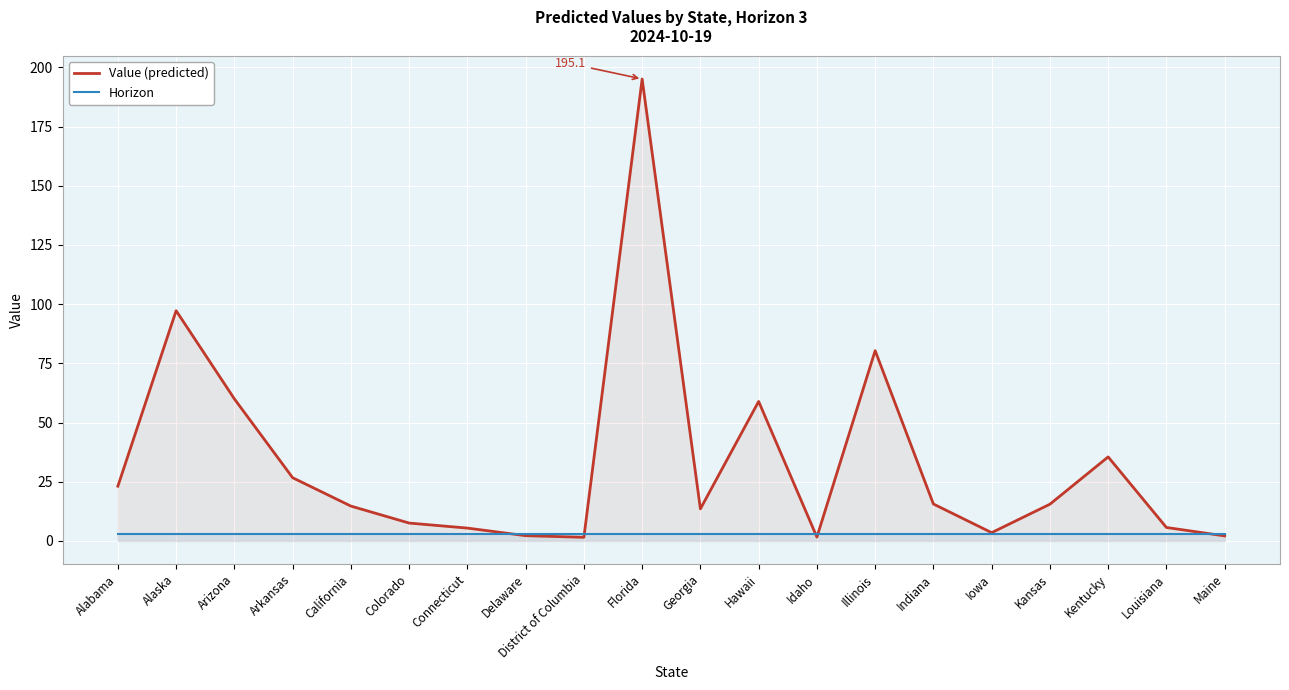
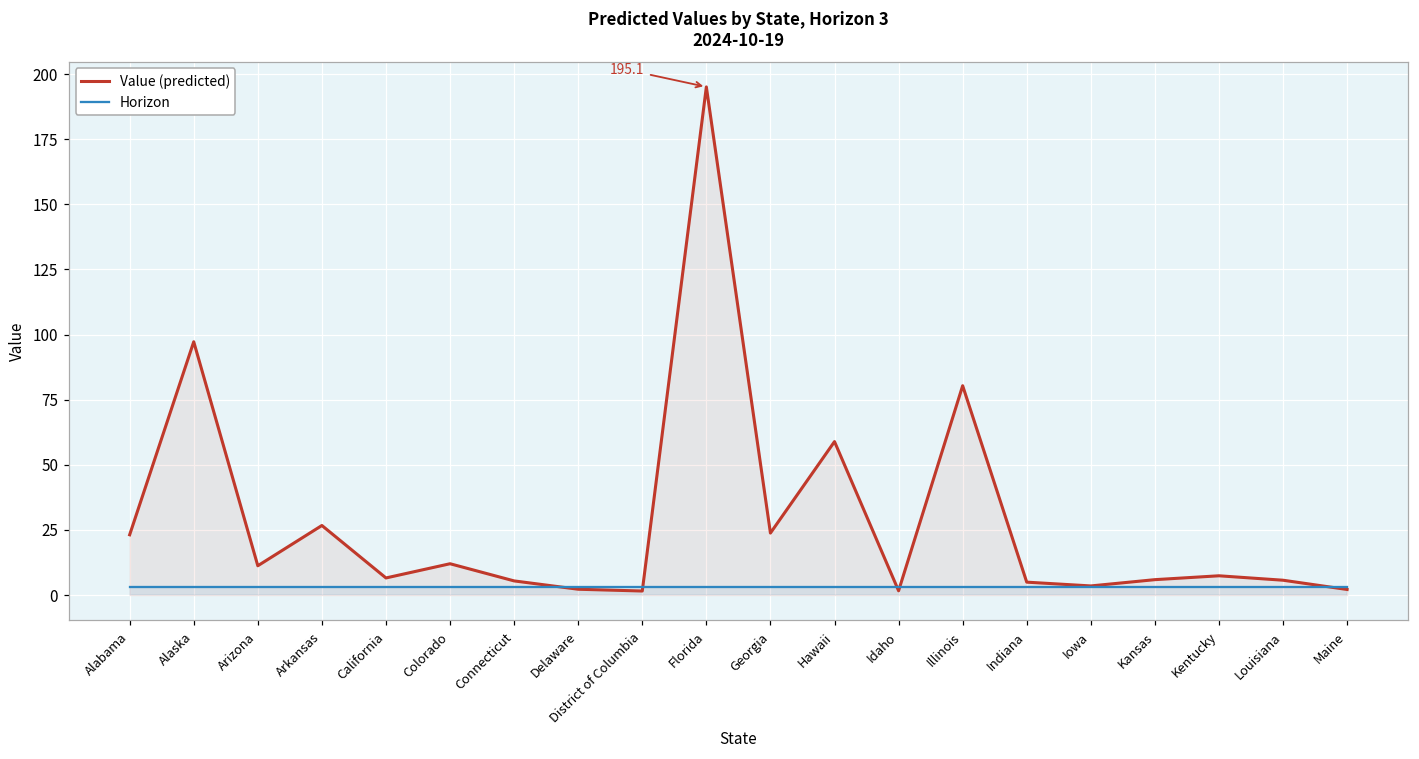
  {
    "Value (predicted)": {
      "Alabama": 23,
      "Alaska": 97,
-     "Arizona": 60,
+     "Arizona": 11,
      "Arkansas": 27,
-     "California": 15,
-     "Colorado": 8,
+     "California": 7,
+     "Colorado": 12,
      "Connecticut": 5,
      "District of Columbia": 2,
-     "Georgia": 14,
+     "Georgia": 24,
      "Hawaii": 59,
      "Idaho": 2,
      "Illinois": 80,
-     "Indiana": 16,
-     "Kansas": 16,
-     "Kentucky": 35,
+     "Indiana": 5,
+     "Kansas": 6,
+     "Kentucky": 7,
      "Louisiana": 6
    },
    "Horizon": {
      "Alabama": 3,
      "Alaska": 3,
      "Arizona": 3,
      "Arkansas": 3,
      "California": 3,
      "Colorado": 3,
      "Connecticut": 3,
      "District of Columbia": 3,
      "Florida": 3,
      "Georgia": 3,
      "Hawaii": 3,
      "Idaho": 3,
      "Illinois": 3,
      "Indiana": 3,
      "Kansas": 3,
      "Kentucky": 3,
      "Louisiana": 3
    }
  }
